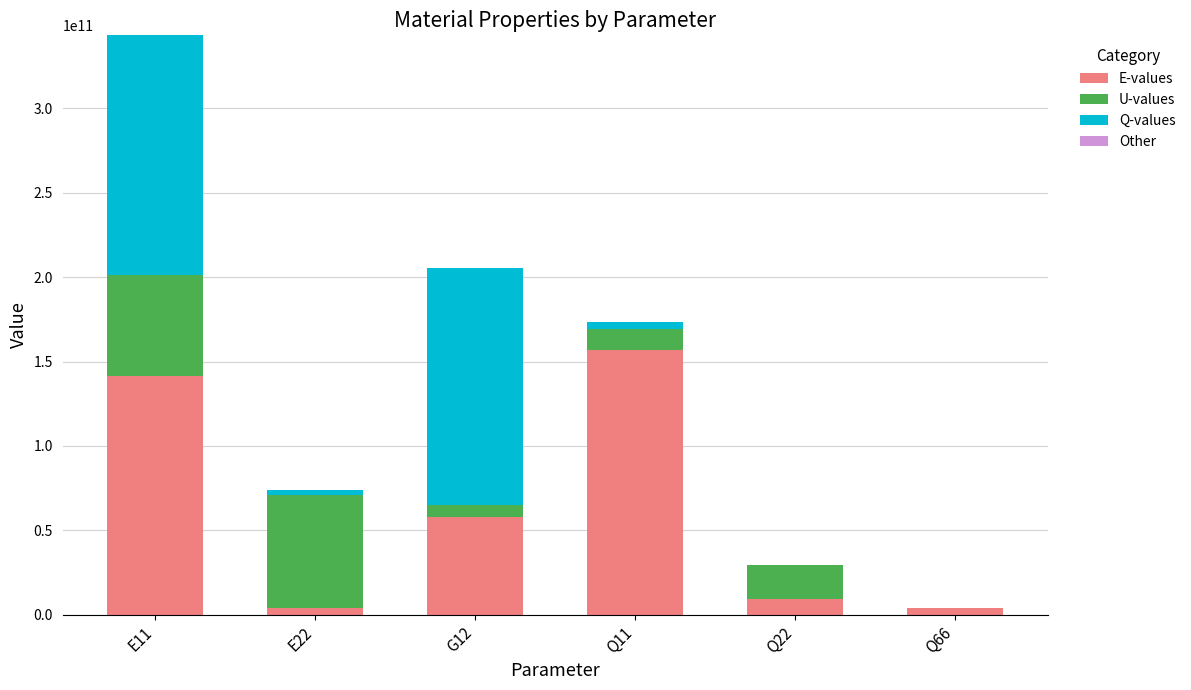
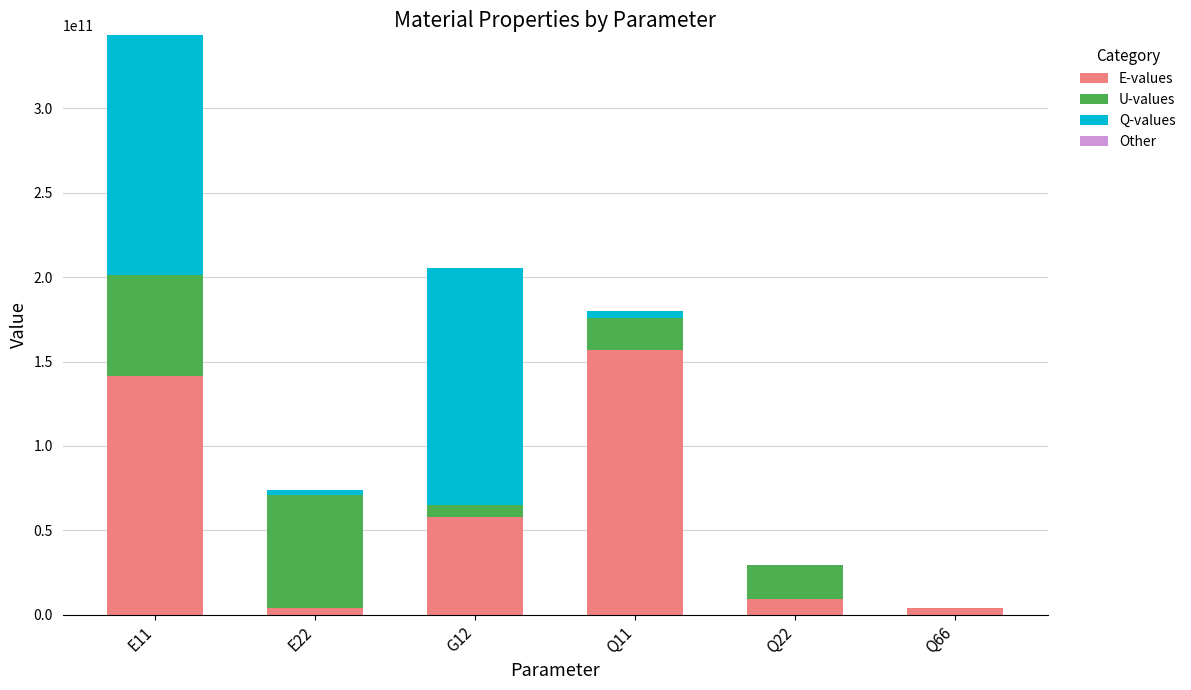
  {
    "E-values": {
      "E11": 141000000000,
      "E22": 4000000000,
      "G12": 58000000000,
      "Q11": 157000000000,
      "Q22": 9000000000,
      "Q66": 4000000000
    },
    "U-values": {
      "E11": 60000000000,
      "E22": 67000000000,
      "G12": 7000000000,
-     "Q11": 13000000000,
+     "Q11": 19000000000,
      "Q22": 20000000000,
      "Q66": 0
    },
    "Other": {
      "E11": 142000000000,
      "E22": 3000000000,
      "G12": 141000000000,
      "Q22": 0,
      "Q66": 0
    }
  }
